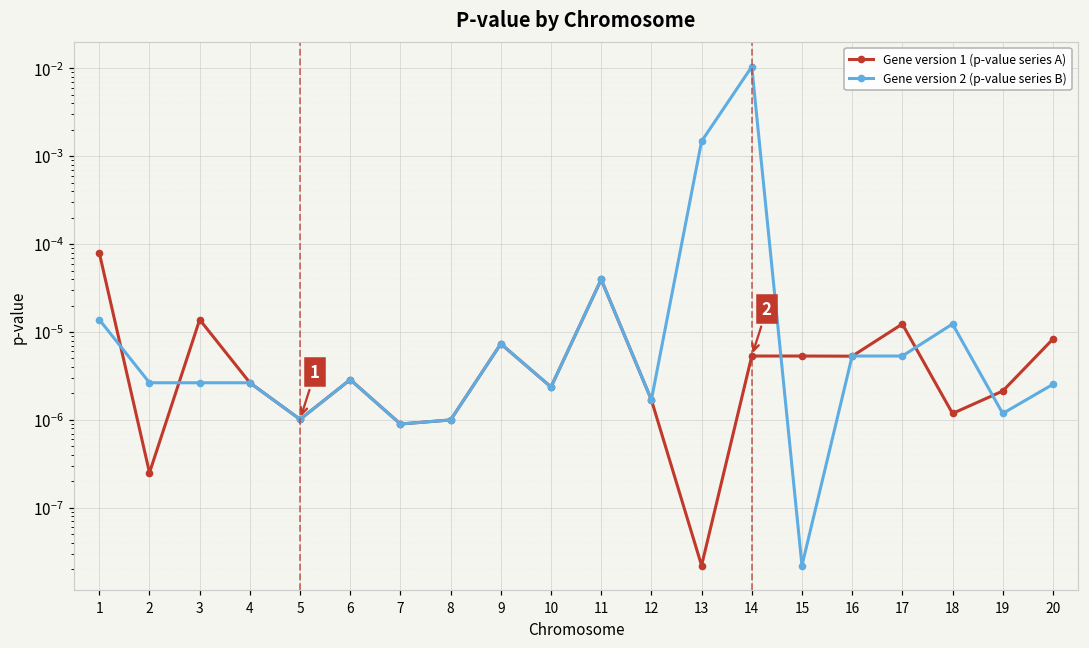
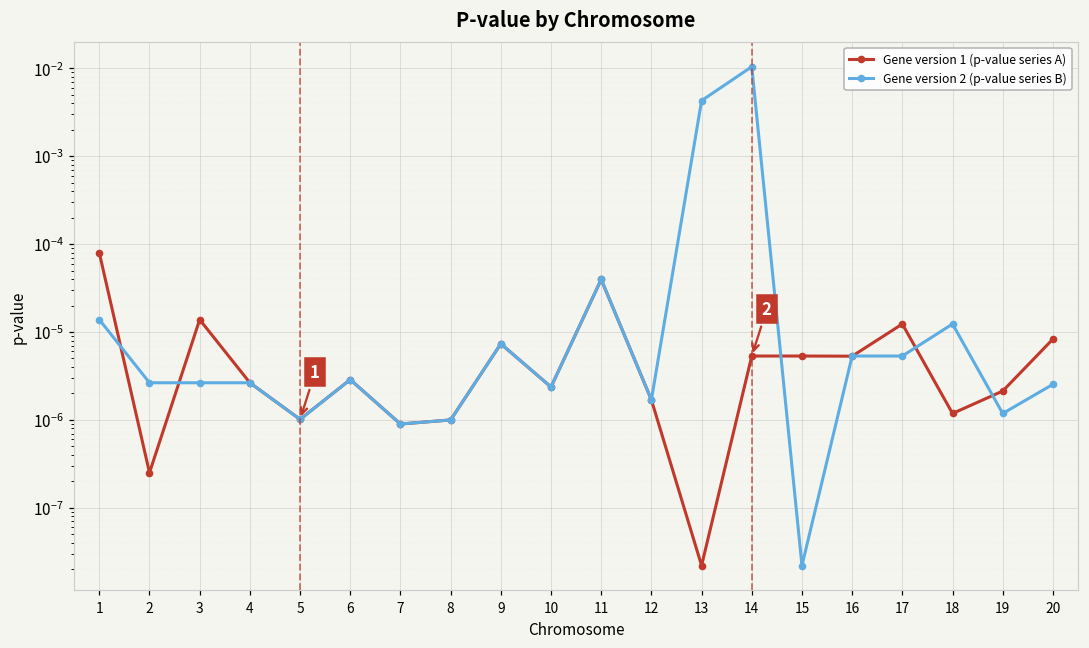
  {
    "Gene version 1 (p-value series A)": {
      "1": 0.00008,
      "2": 0.00000025,
      "3": 0.000014,
      "13": 0.000000022,
      "15": 0.000005,
      "17": 0.000012,
      "18": 0.0000012,
      "19": 0.0000021,
      "20": 0.000008
    },
    "Gene version 2 (p-value series B)": {
      "1": 0.000014,
      "2": 0.0000026,
      "3": 0.0000026,
-     "13": 0.0015,
+     "13": 0.004,
      "14": 0.010,
      "15": 0.000000022,
      "17": 0.000005,
      "18": 0.000012,
      "19": 0.0000012,
      "20": 0.0000025
    }
  }
